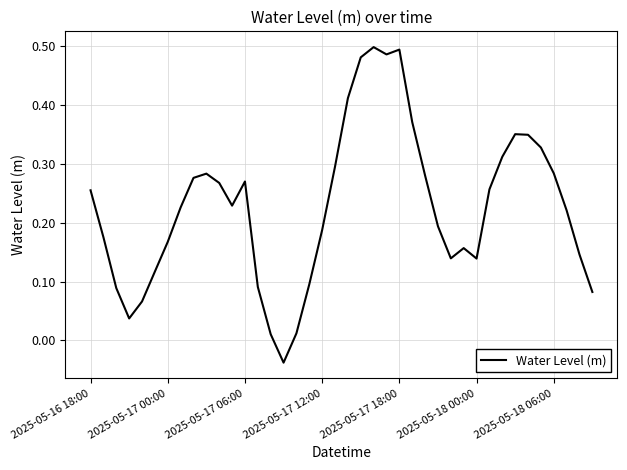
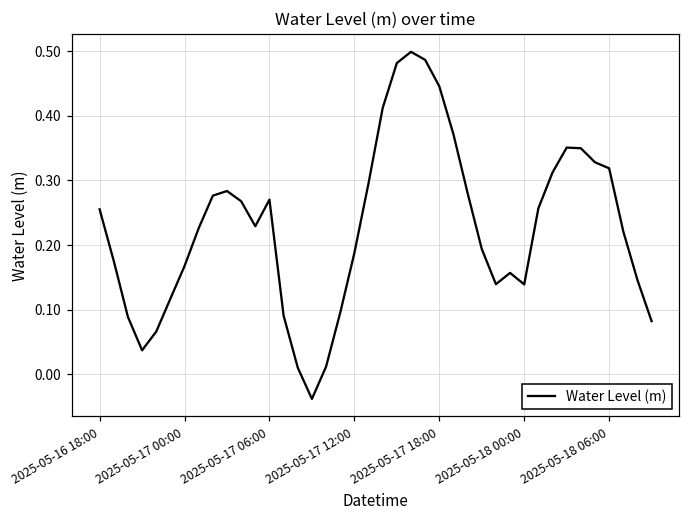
  {
    "2025-05-16 18:00": 0.26,
    "2025-05-17 00:00": 0.17,
    "2025-05-17 06:00": 0.27,
    "2025-05-17 12:00": 0.19,
-   "2025-05-17 18:00": 0.49,
+   "2025-05-17 18:00": 0.45,
    "2025-05-18 00:00": 0.14,
-   "2025-05-18 06:00": 0.28
+   "2025-05-18 06:00": 0.32
  }
